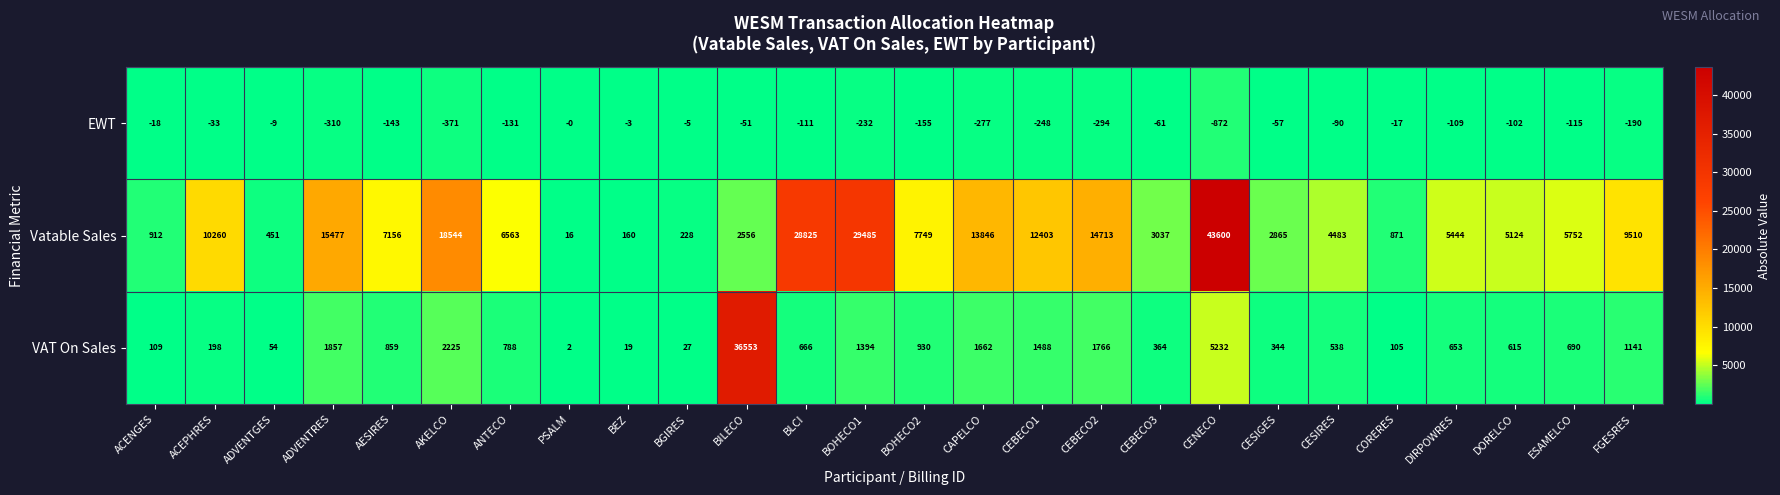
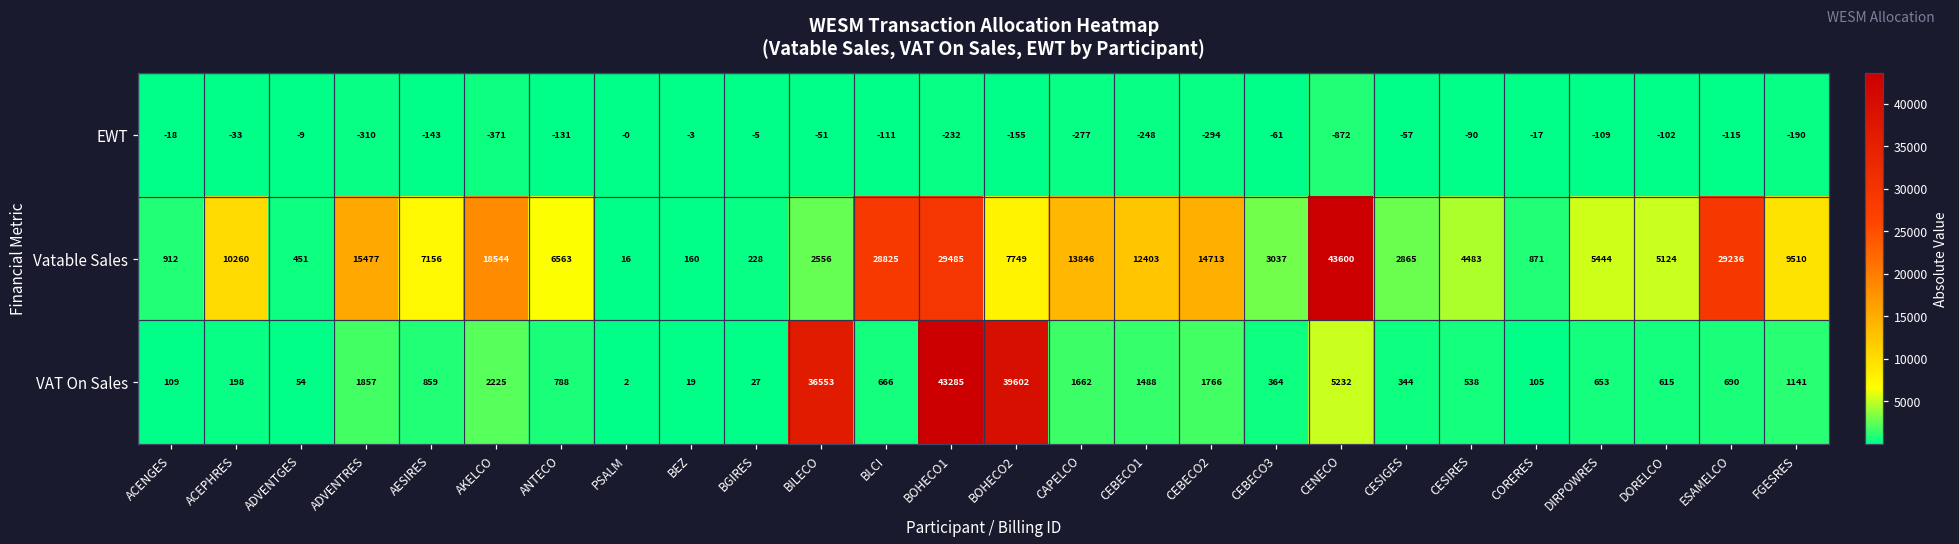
  {
    "EWT": {
      "ACENGES": -18,
      "ACEPHRES": -33,
      "ADVENTGES": -9,
      "ADVENTRES": -310,
      "AESIRES": -143,
      "AKELCO": -371,
      "ANTECO": -131,
      "PSALM": -0,
      "BEZ": -3,
      "BGIRES": -5,
      "BILECO": -51,
      "BLCI": -111,
      "BOHECO1": -232,
      "BOHECO2": -155,
      "CAPELCO": -277,
      "CEBECO1": -248,
      "CEBECO2": -294,
      "CEBECO3": -61,
      "CENECO": -872,
      "CESIGES": -57,
      "CESIRES": -90,
      "CORERES": -17,
      "DIRPOWRES": -109,
      "DORELCO": -102,
      "ESAMELCO": -115,
      "FGESRES": -190
    },
    "Vatable Sales": {
      "ACENGES": 912,
      "ACEPHRES": 10260,
      "ADVENTGES": 451,
      "ADVENTRES": 15477,
      "AESIRES": 7156,
      "AKELCO": 18544,
      "ANTECO": 6563,
      "PSALM": 16,
      "BEZ": 160,
      "BGIRES": 228,
      "BILECO": 2556,
      "BLCI": 28825,
      "BOHECO1": 29485,
      "BOHECO2": 7749,
      "CAPELCO": 13846,
      "CEBECO1": 12403,
      "CEBECO2": 14713,
      "CEBECO3": 3037,
      "CENECO": 43600,
      "CESIGES": 2865,
      "CESIRES": 4483,
      "CORERES": 871,
      "DIRPOWRES": 5444,
      "DORELCO": 5124,
-     "ESAMELCO": 5752,
+     "ESAMELCO": 29236,
      "FGESRES": 9510
    },
    "VAT On Sales": {
      "ACENGES": 109,
      "ACEPHRES": 198,
      "ADVENTGES": 54,
      "ADVENTRES": 1857,
      "AESIRES": 859,
      "AKELCO": 2225,
      "ANTECO": 788,
      "PSALM": 2,
      "BEZ": 19,
      "BGIRES": 27,
      "BILECO": 36553,
      "BLCI": 666,
-     "BOHECO1": 1394,
-     "BOHECO2": 930,
+     "BOHECO1": 43285,
+     "BOHECO2": 39602,
      "CAPELCO": 1662,
      "CEBECO1": 1488,
      "CEBECO2": 1766,
      "CEBECO3": 364,
      "CENECO": 5232,
      "CESIGES": 344,
      "CESIRES": 538,
      "CORERES": 105,
      "DIRPOWRES": 653,
      "DORELCO": 615,
      "ESAMELCO": 690,
      "FGESRES": 1141
    }
  }
